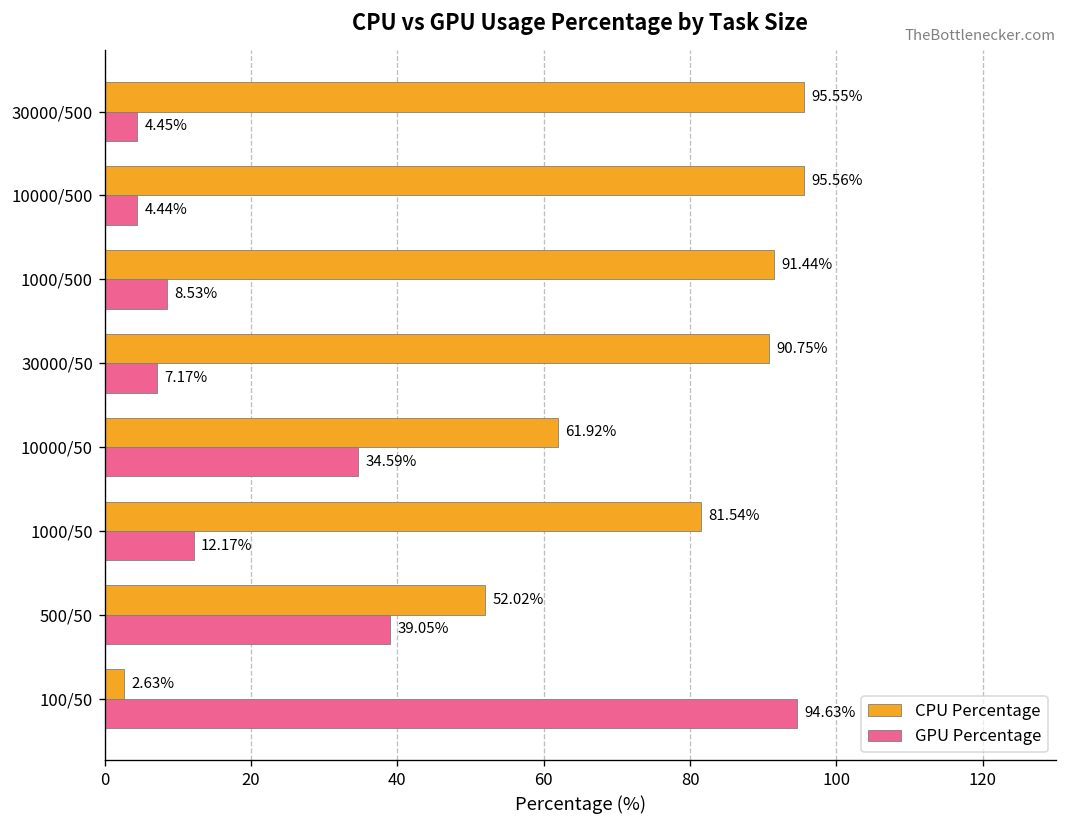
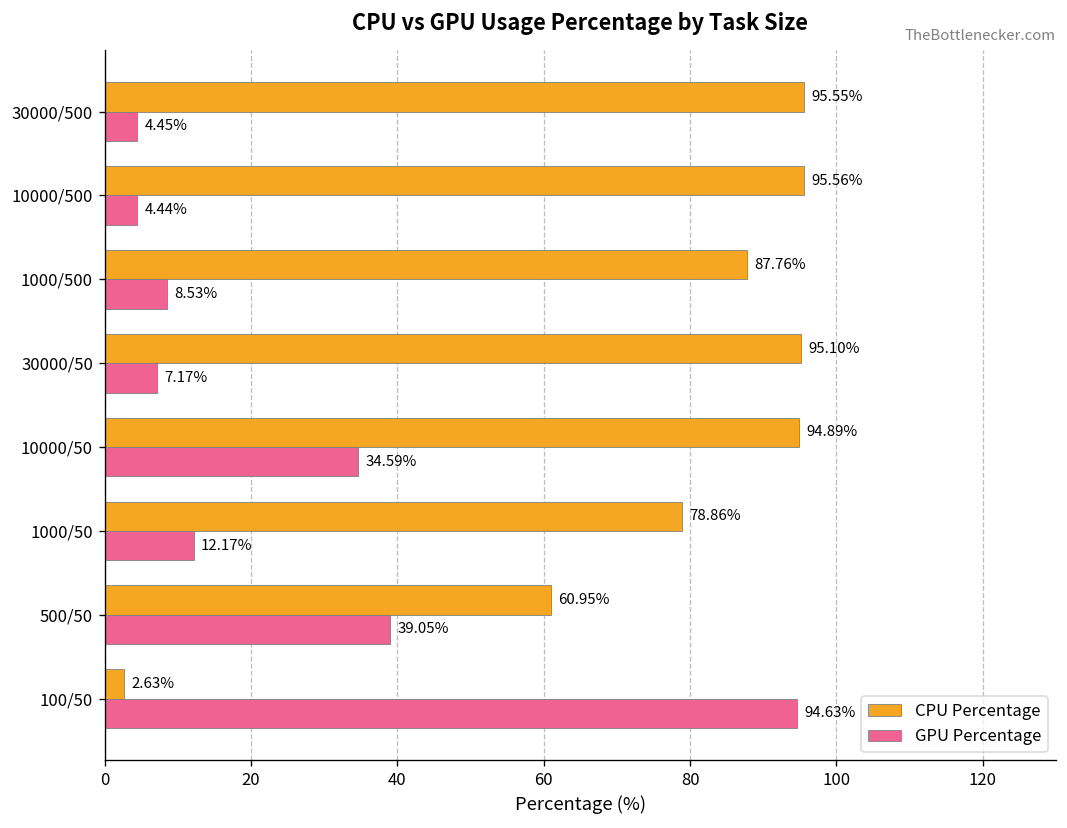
  {
    "CPU Percentage": {
      "30000/500": "95.55%",
      "10000/500": "95.56%",
-     "1000/500": "91.44%",
-     "30000/50": "90.75%",
-     "10000/50": "61.92%",
-     "1000/50": "81.54%",
-     "500/50": "52.02%",
+     "1000/500": "87.76%",
+     "30000/50": "95.10%",
+     "10000/50": "94.89%",
+     "1000/50": "78.86%",
+     "500/50": "60.95%",
      "100/50": "2.63%"
    },
    "GPU Percentage": {
      "30000/500": "4.45%",
      "10000/500": "4.44%",
      "1000/500": "8.53%",
      "30000/50": "7.17%",
      "10000/50": "34.59%",
      "1000/50": "12.17%",
      "500/50": "39.05%",
      "100/50": "94.63%"
    }
  }
